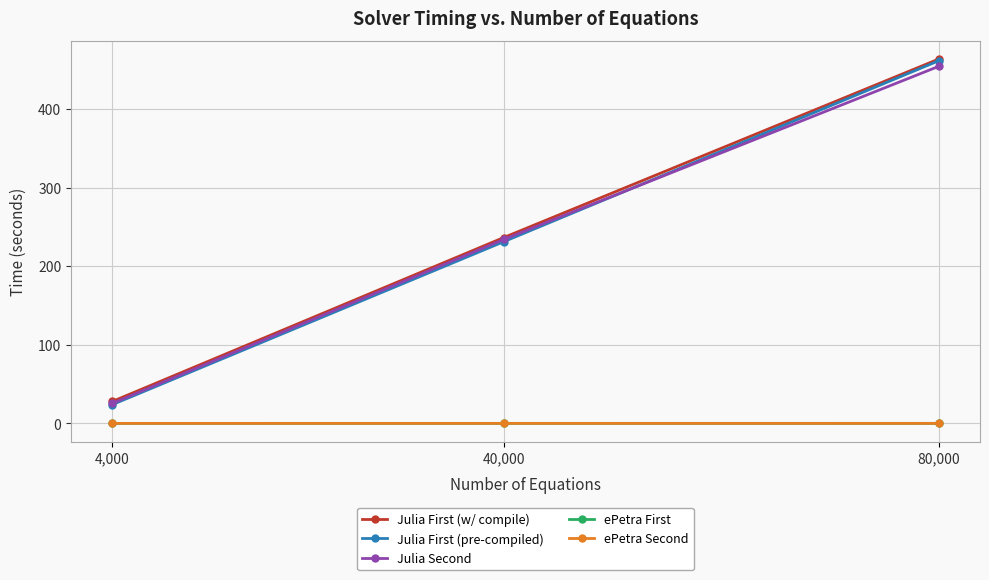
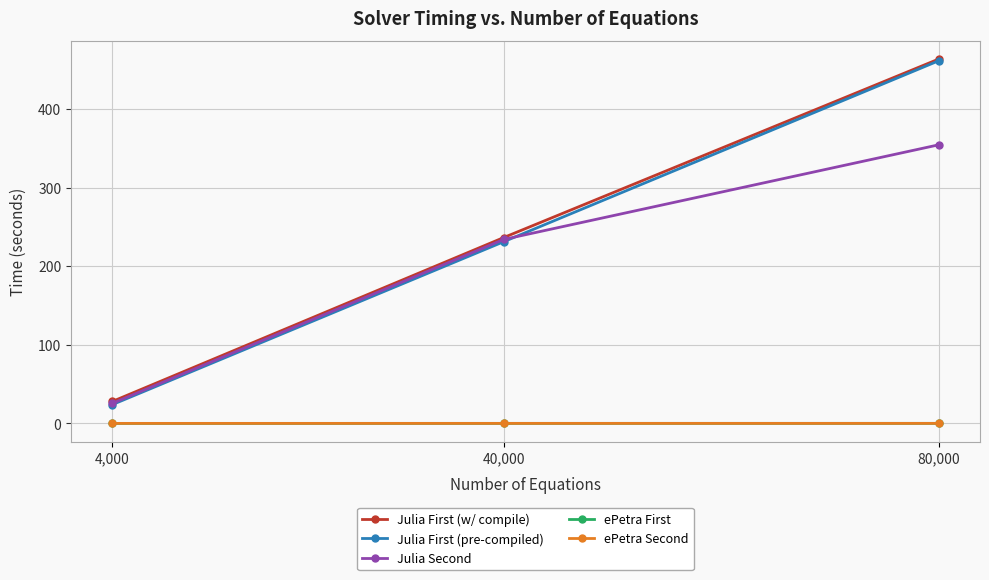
  {
    "Julia Second": {
-     "80,000": 450
+     "80,000": 350
    },
    "ePetra Second": {
      "4,000": 0,
      "40,000": 0,
      "80,000": 0
    }
  }
